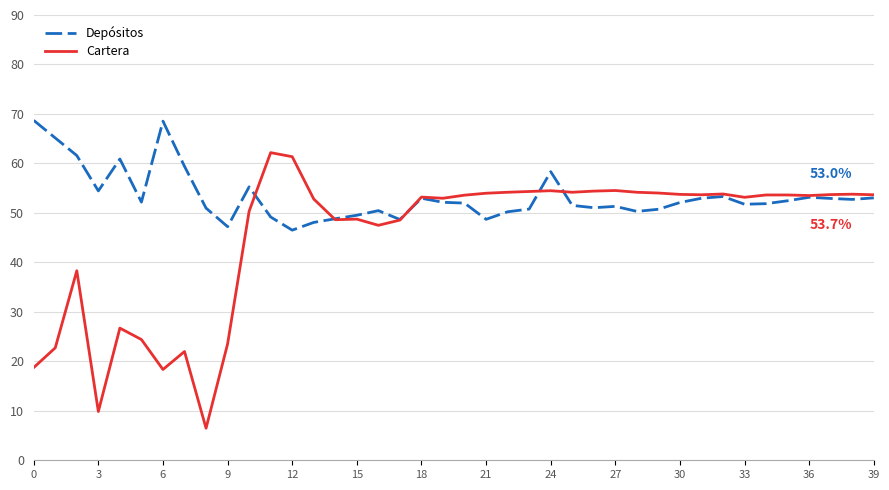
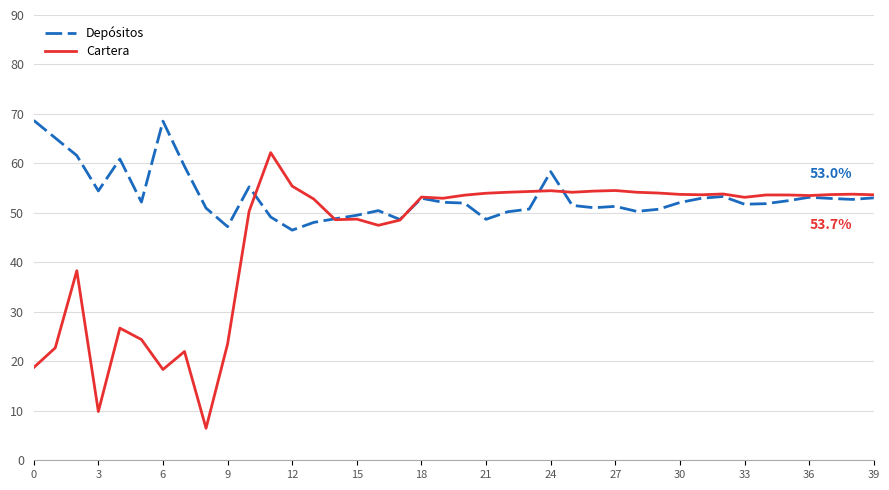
  {
    "Depósitos": {
      "0": 69,
      "3": 54,
      "6": 69,
      "9": 47,
      "12": 47,
      "15": 50,
      "21": 49,
      "24": 58,
      "27": 51,
      "30": 52,
      "33": 52,
      "39": 53
    },
    "Cartera": {
      "0": 19,
      "3": 10,
      "6": 18,
      "9": 24,
-     "12": 61,
+     "12": 55,
      "15": 49,
      "21": 54,
      "24": 54,
      "27": 55,
      "30": 54,
      "33": 53,
      "39": 54
    }
  }
